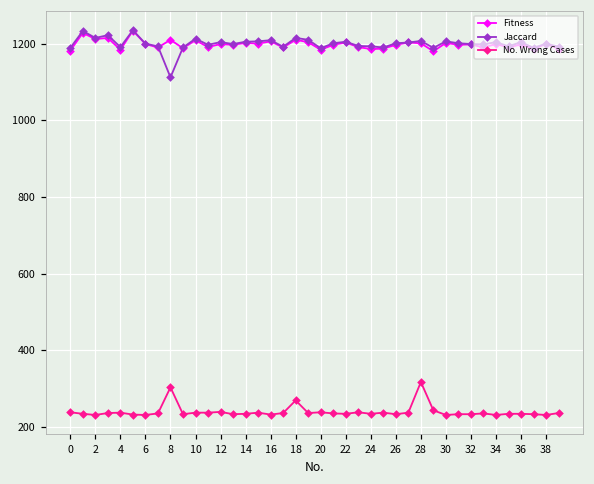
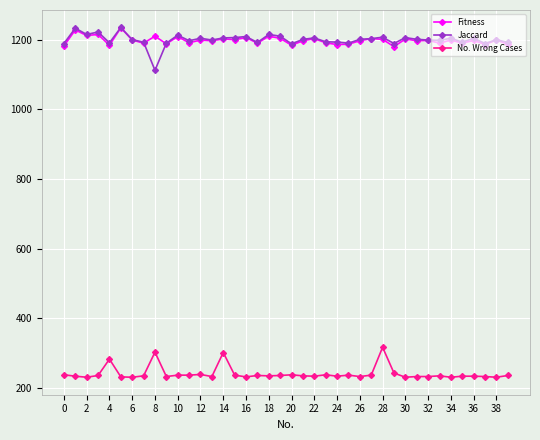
  {
    "Fitness": {
      "8": 1210
    },
    "Jaccard": {
      "8": 1110
    },
    "No. Wrong Cases": {
      "0": 240,
      "2": 230,
-     "4": 240,
+     "4": 280,
      "6": 230,
      "8": 300,
      "10": 240,
      "12": 240,
-     "14": 230,
+     "14": 300,
      "16": 230,
-     "18": 270,
+     "18": 240,
      "20": 240,
      "22": 230,
      "24": 230,
      "26": 230,
      "28": 320,
      "30": 230,
      "32": 230,
      "34": 230,
      "36": 230,
      "38": 230
    }
  }
